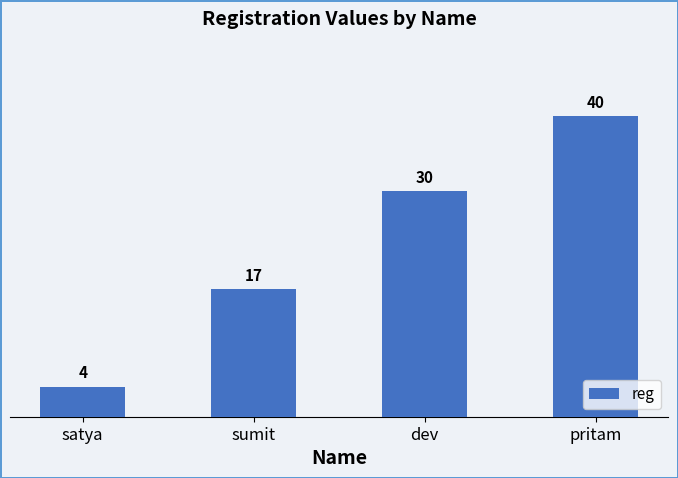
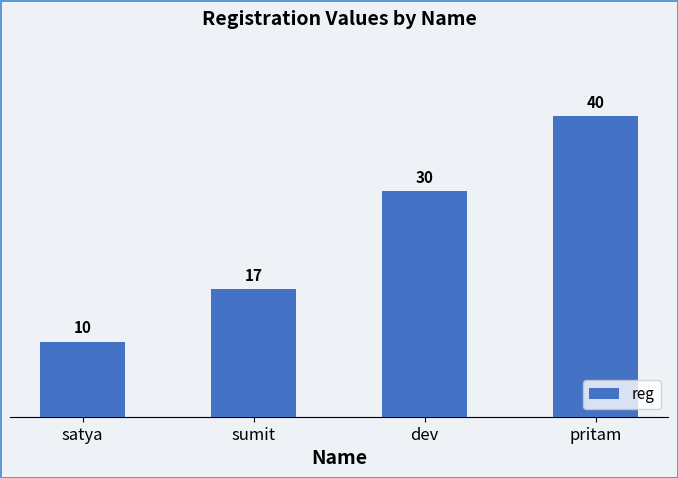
  {
-   "satya": 4,
+   "satya": 10,
    "sumit": 17,
    "dev": 30,
    "pritam": 40
  }
